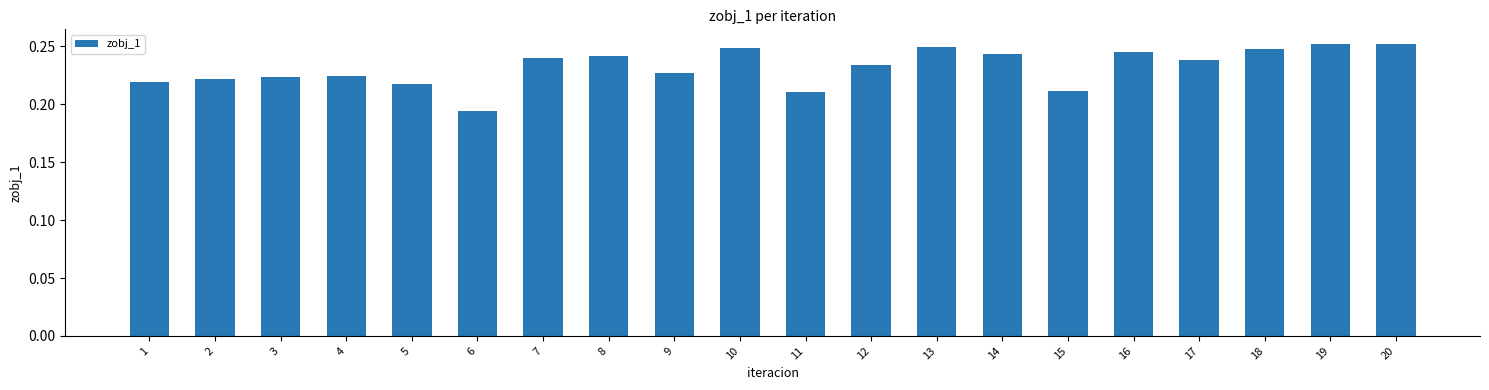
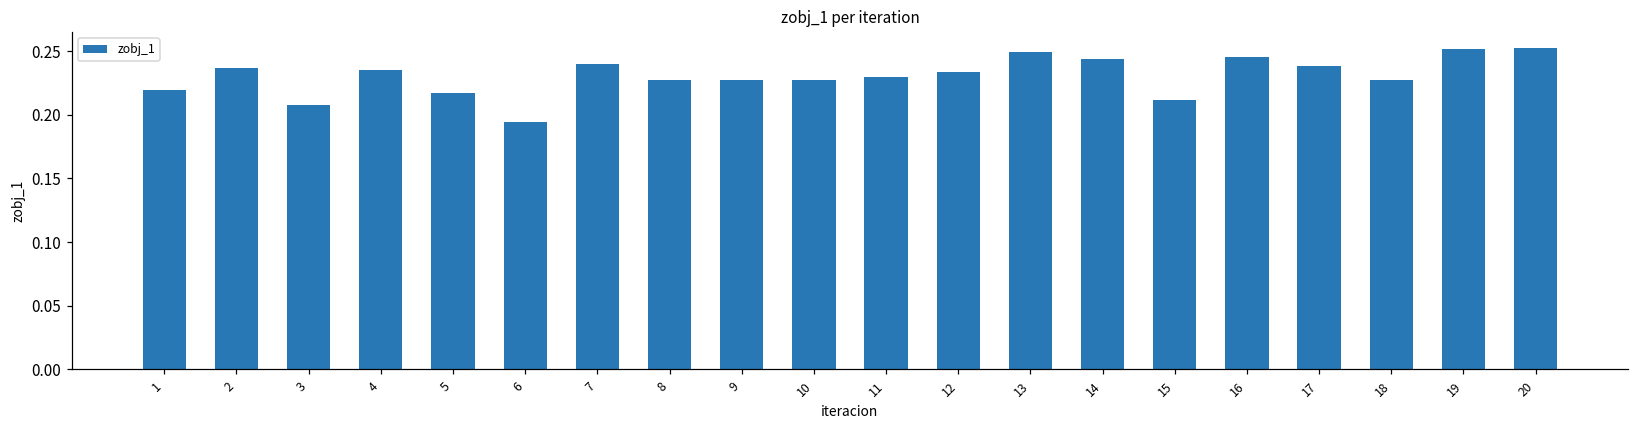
  {
    "1": 0.219,
-   "2": 0.222,
-   "3": 0.223,
-   "4": 0.224,
+   "2": 0.237,
+   "3": 0.208,
+   "4": 0.235,
    "5": 0.217,
    "6": 0.195,
    "7": 0.240,
-   "8": 0.242,
+   "8": 0.227,
    "9": 0.227,
-   "10": 0.249,
-   "11": 0.211,
+   "10": 0.227,
+   "11": 0.230,
    "12": 0.234,
    "13": 0.250,
    "14": 0.244,
    "15": 0.212,
    "16": 0.245,
    "17": 0.238,
-   "18": 0.248,
+   "18": 0.227,
    "19": 0.252,
    "20": 0.252
  }
